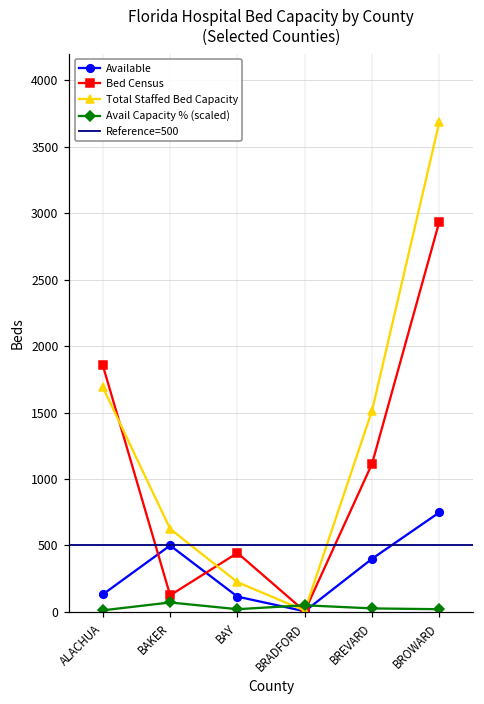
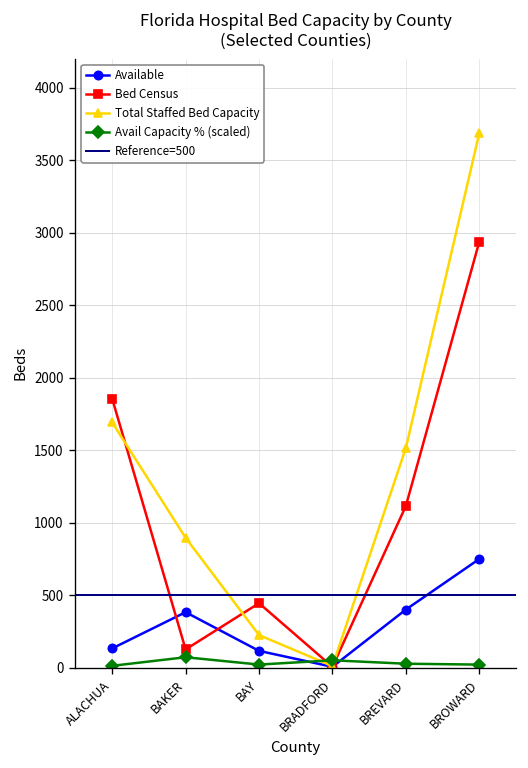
  {
    "Available": {
      "ALACHUA": 130,
-     "BAKER": 500,
+     "BAKER": 380,
      "BAY": 120,
      "BREVARD": 400,
      "BROWARD": 750
    },
    "Bed Census": {
      "ALACHUA": 1860,
      "BAKER": 130,
      "BAY": 440,
      "BREVARD": 1120,
      "BROWARD": 2940
    },
    "Total Staffed Bed Capacity": {
      "ALACHUA": 1690,
-     "BAKER": 630,
+     "BAKER": 900,
      "BAY": 220,
      "BREVARD": 1520,
      "BROWARD": 3690
    },
    "Avail Capacity % (scaled)": {
      "ALACHUA": 10,
      "BAKER": 70,
      "BAY": 20,
      "BRADFORD": 50,
      "BREVARD": 30,
      "BROWARD": 20
    }
  }
